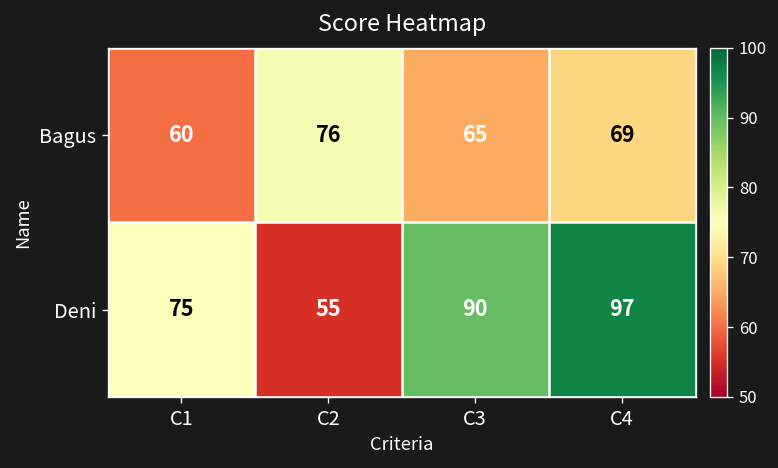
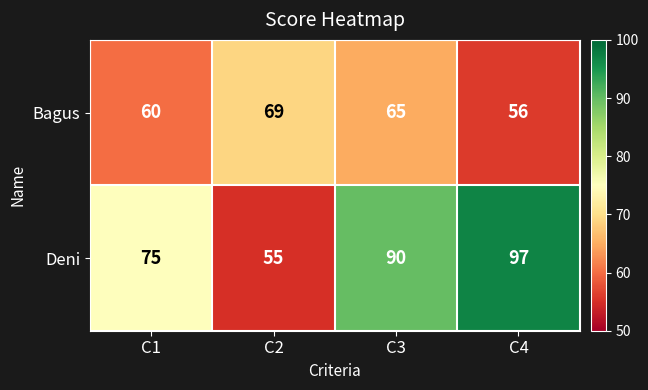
  {
    "Bagus": {
      "C1": 60,
-     "C2": 76,
+     "C2": 69,
      "C3": 65,
-     "C4": 69
+     "C4": 56
    },
    "Deni": {
      "C1": 75,
      "C2": 55,
      "C3": 90,
      "C4": 97
    }
  }
